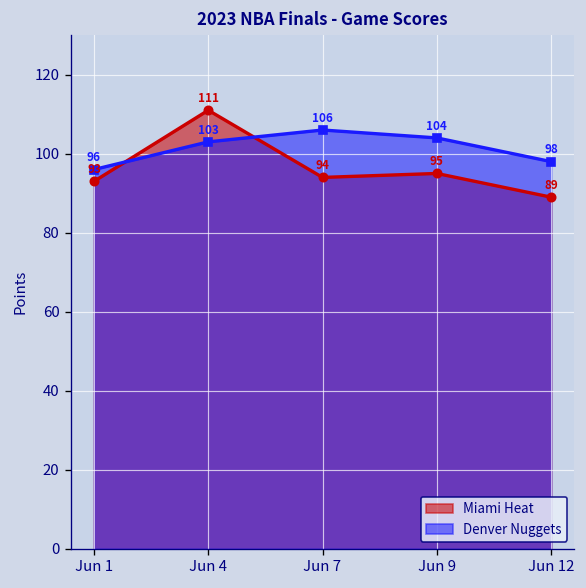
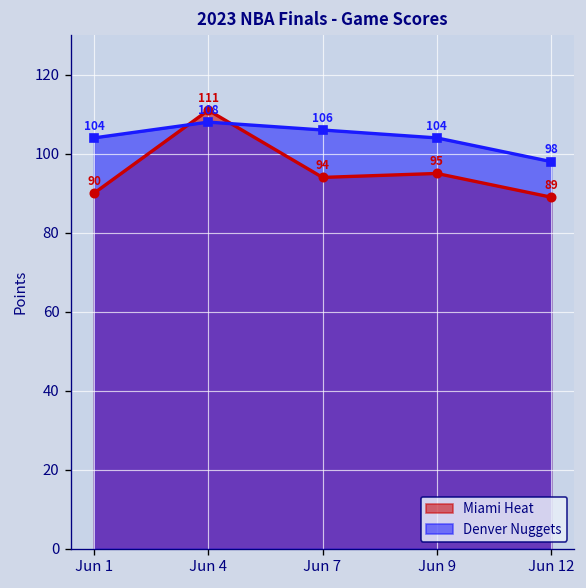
  {
    "Miami Heat": {
-     "Jun 1": 93,
+     "Jun 1": 90,
      "Jun 4": 111,
      "Jun 7": 94,
      "Jun 9": 95,
      "Jun 12": 89
    },
    "Denver Nuggets": {
-     "Jun 1": 96,
-     "Jun 4": 103,
+     "Jun 1": 104,
+     "Jun 4": 108,
      "Jun 7": 106,
      "Jun 9": 104,
      "Jun 12": 98
    }
  }
